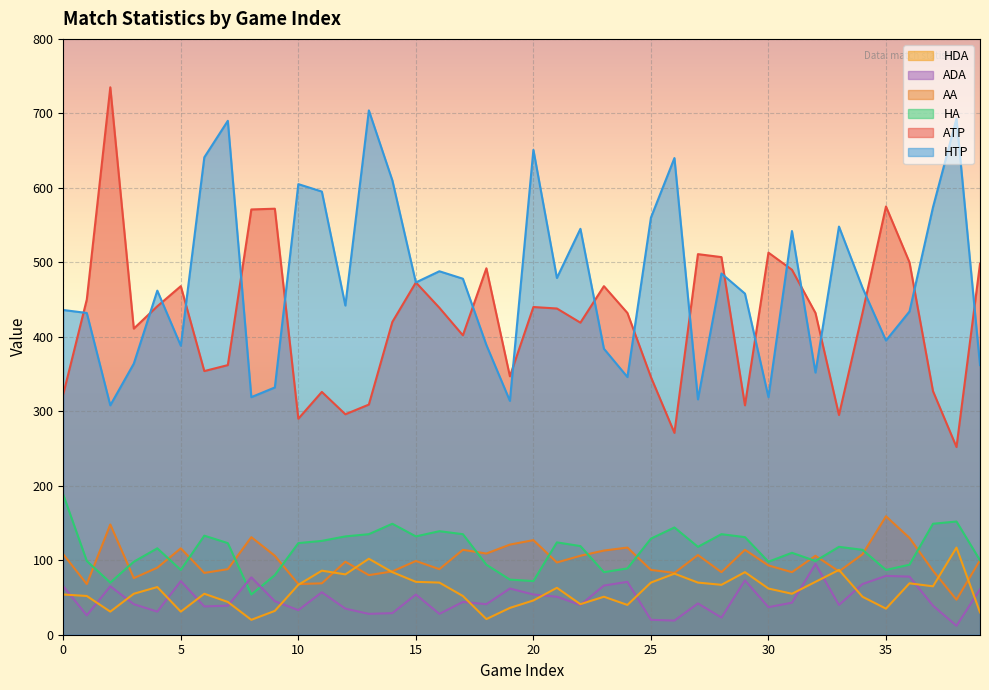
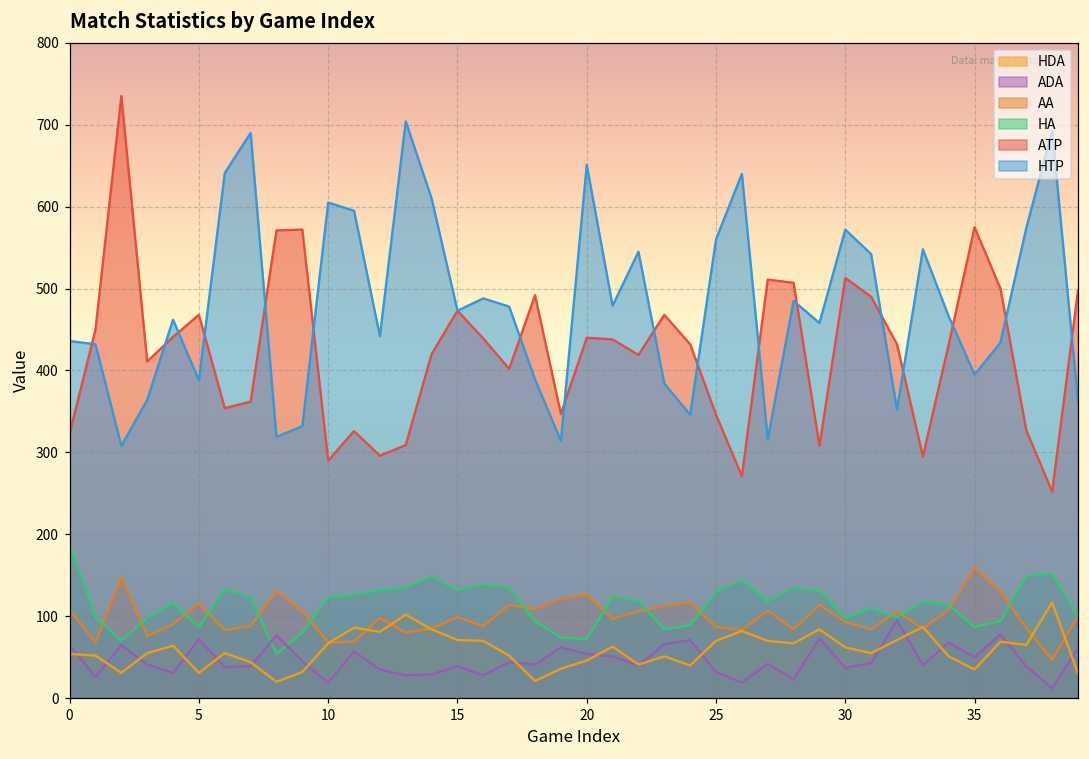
  {
    "ADA": {
      "0": 70,
      "5": 70,
-     "10": 30,
-     "15": 50,
+     "10": 20,
+     "15": 40,
      "20": 50,
-     "25": 20,
+     "25": 30,
      "30": 40,
-     "35": 80
+     "35": 50
    },
    "HA": {
      "0": 190,
      "5": 90,
      "10": 120,
      "15": 130,
      "20": 70,
      "25": 130,
      "30": 100,
      "35": 90
    },
    "HTP": {
      "0": 440,
      "5": 390,
      "10": 610,
      "20": 650,
      "25": 560,
-     "30": 320,
+     "30": 570,
      "35": 400
    }
  }
